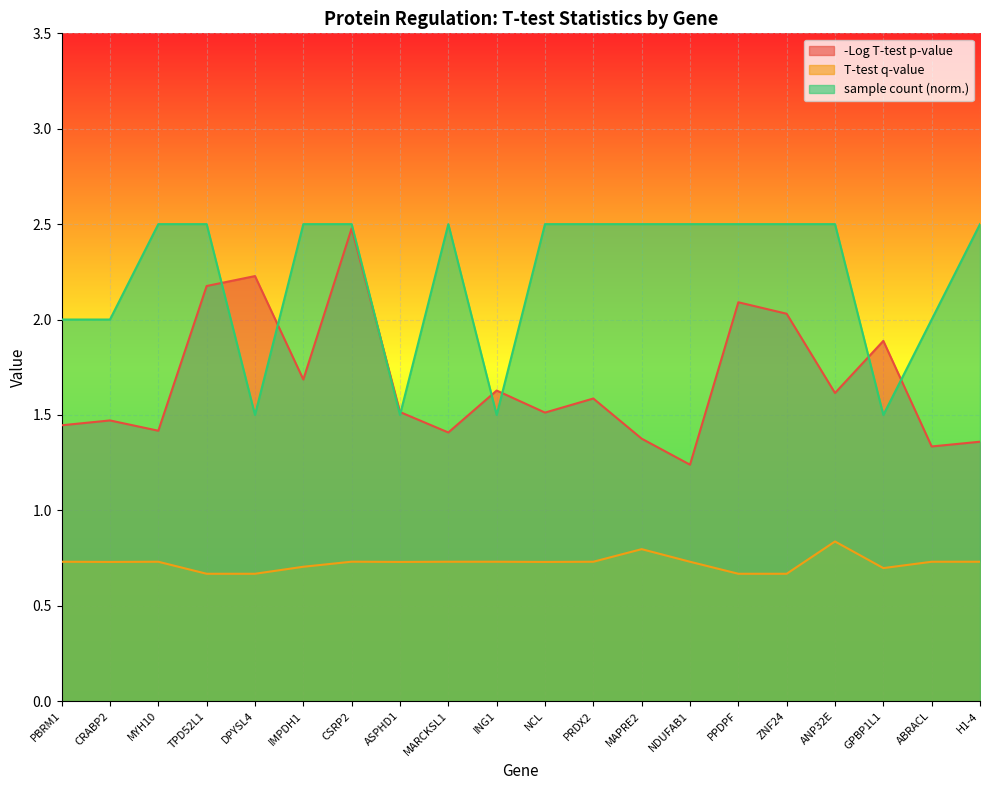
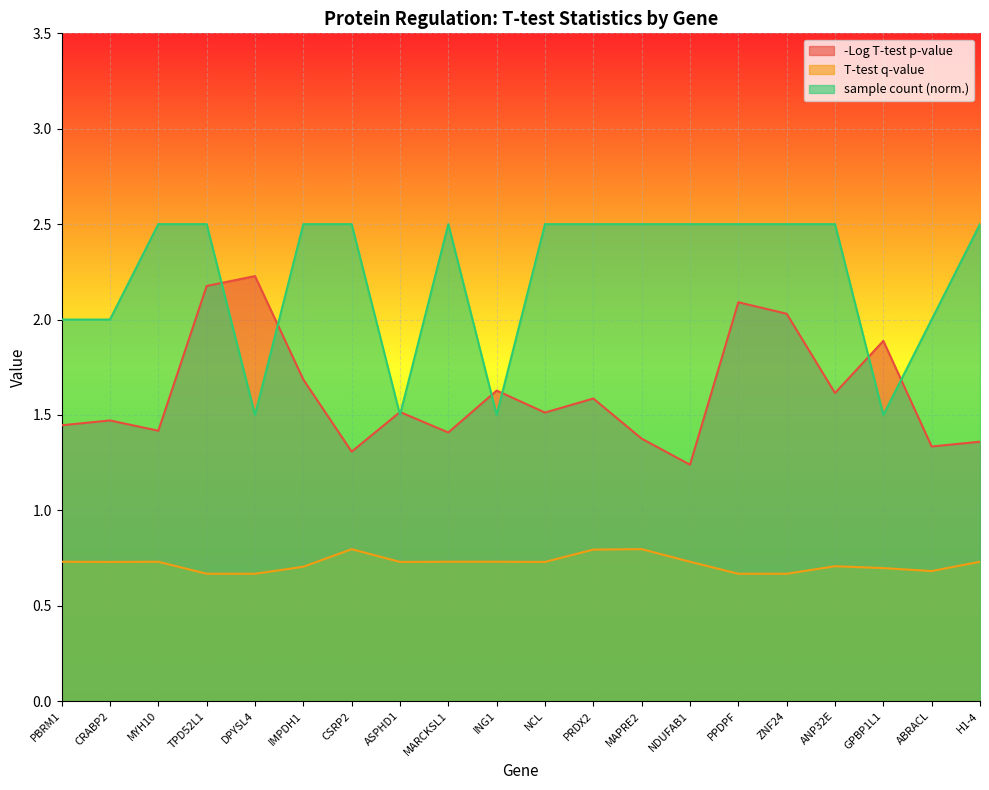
  {
    "-Log T-test p-value": {
      "PBRM1": 1.45,
      "CRABP2": 1.47,
      "MYH10": 1.42,
      "TPD52L1": 2.18,
      "DPYSL4": 2.23,
      "IMPDH1": 1.69,
-     "CSRP2": 2.48,
+     "CSRP2": 1.31,
      "ASPHD1": 1.52,
      "MARCKSL1": 1.41,
      "ING1": 1.63,
      "NCL": 1.51,
      "PRDX2": 1.59,
      "MAPRE2": 1.38,
      "NDUFAB1": 1.24,
      "PPDPF": 2.09,
      "ZNF24": 2.03,
      "ANP32E": 1.62,
      "GPBP1L1": 1.89,
      "ABRACL": 1.33,
      "H1-4": 1.36
    },
    "T-test q-value": {
      "PBRM1": 0.73,
      "CRABP2": 0.73,
      "MYH10": 0.73,
      "TPD52L1": 0.67,
      "DPYSL4": 0.67,
      "IMPDH1": 0.70,
-     "CSRP2": 0.73,
+     "CSRP2": 0.80,
      "ASPHD1": 0.73,
      "MARCKSL1": 0.73,
      "ING1": 0.73,
      "NCL": 0.73,
-     "PRDX2": 0.73,
+     "PRDX2": 0.79,
      "MAPRE2": 0.80,
      "NDUFAB1": 0.73,
      "PPDPF": 0.67,
      "ZNF24": 0.67,
-     "ANP32E": 0.84,
+     "ANP32E": 0.71,
      "GPBP1L1": 0.70,
-     "ABRACL": 0.73,
+     "ABRACL": 0.68,
      "H1-4": 0.73
    },
    "sample count (norm.)": {
      "PBRM1": 2.00,
      "CRABP2": 2.00,
      "MYH10": 2.50,
      "TPD52L1": 2.50,
      "DPYSL4": 1.50,
      "IMPDH1": 2.50,
      "CSRP2": 2.50,
      "ASPHD1": 1.50,
      "MARCKSL1": 2.50,
      "ING1": 1.50,
      "NCL": 2.50,
      "PRDX2": 2.50,
      "MAPRE2": 2.50,
      "NDUFAB1": 2.50,
      "PPDPF": 2.50,
      "ZNF24": 2.50,
      "ANP32E": 2.50,
      "GPBP1L1": 1.50,
      "ABRACL": 2.00,
      "H1-4": 2.50
    }
  }
